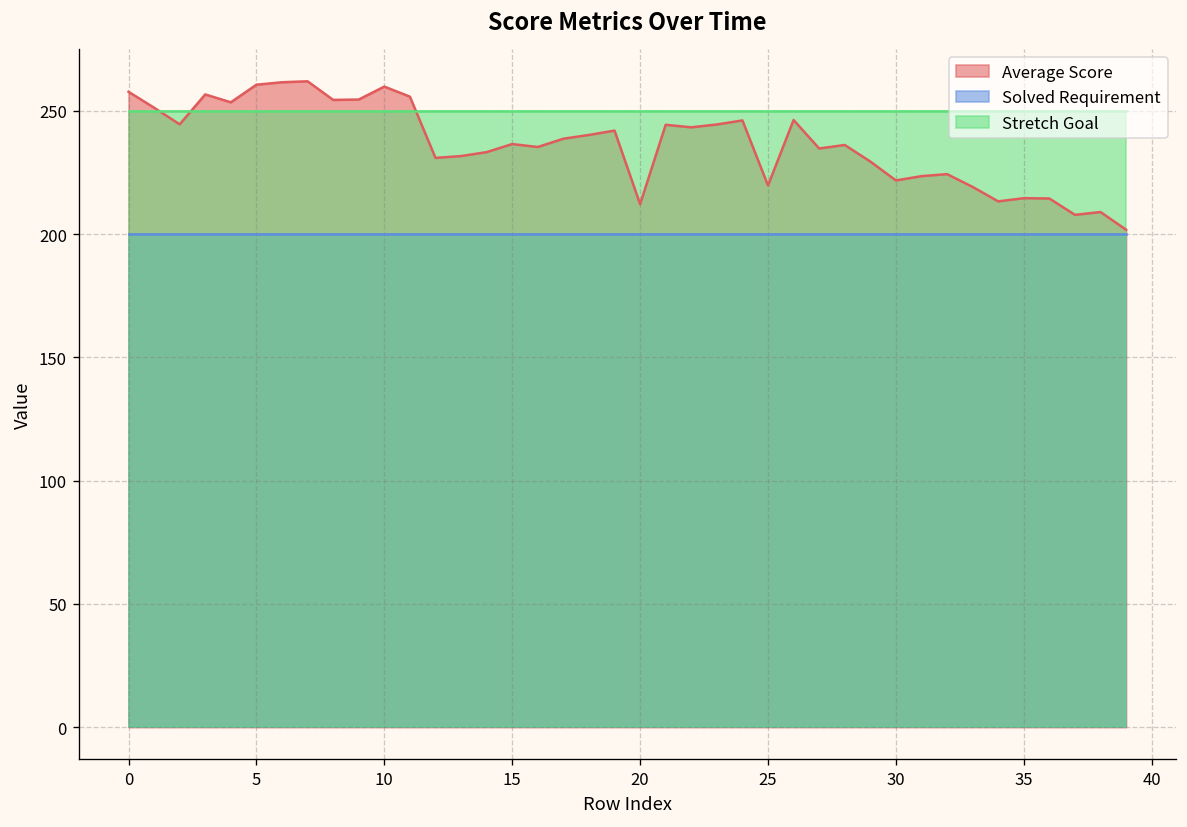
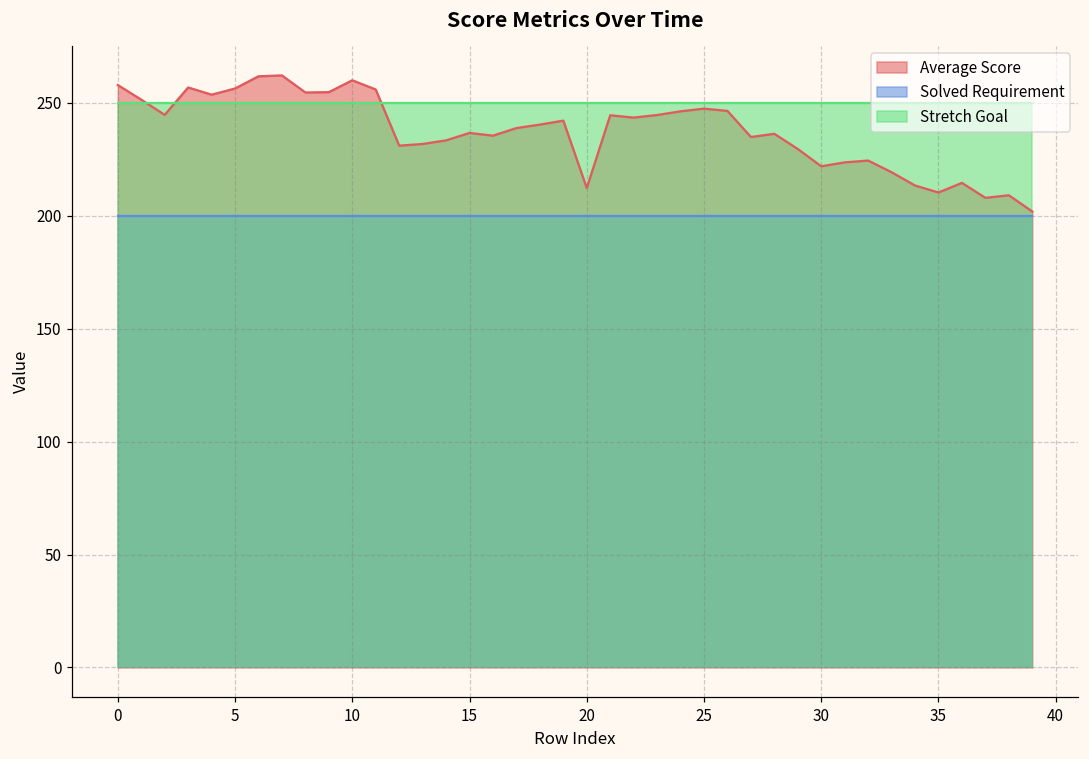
  {
    "Average Score": {
      "0": 258,
-     "5": 261,
+     "5": 256,
      "10": 260,
      "15": 237,
      "20": 212,
-     "25": 220,
+     "25": 247,
      "30": 222,
-     "35": 215
+     "35": 210
    },
    "Solved Requirement": {
      "0": 200,
      "5": 200,
      "10": 200,
      "15": 200,
      "20": 200,
      "25": 200,
      "30": 200,
      "35": 200
    },
    "Stretch Goal": {
      "0": 250,
      "5": 250,
      "10": 250,
      "15": 250,
      "20": 250,
      "25": 250,
      "30": 250
    }
  }
